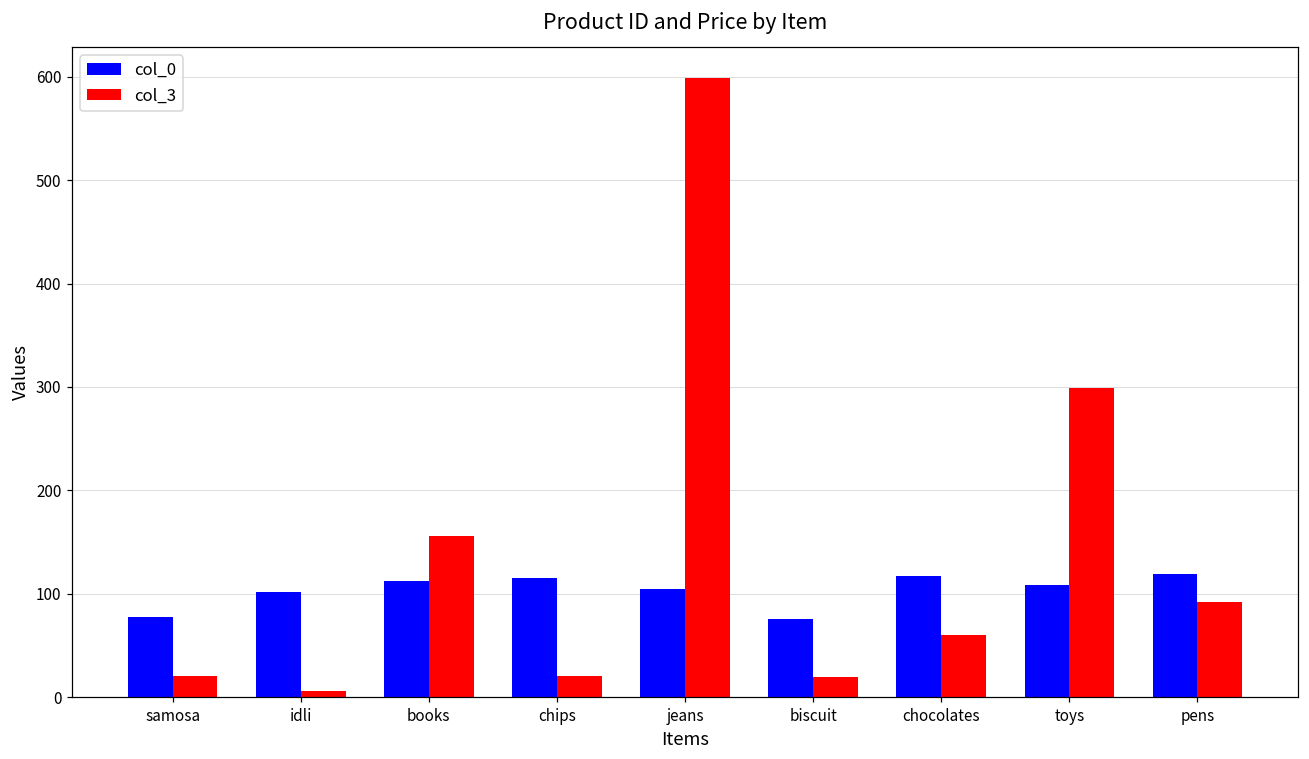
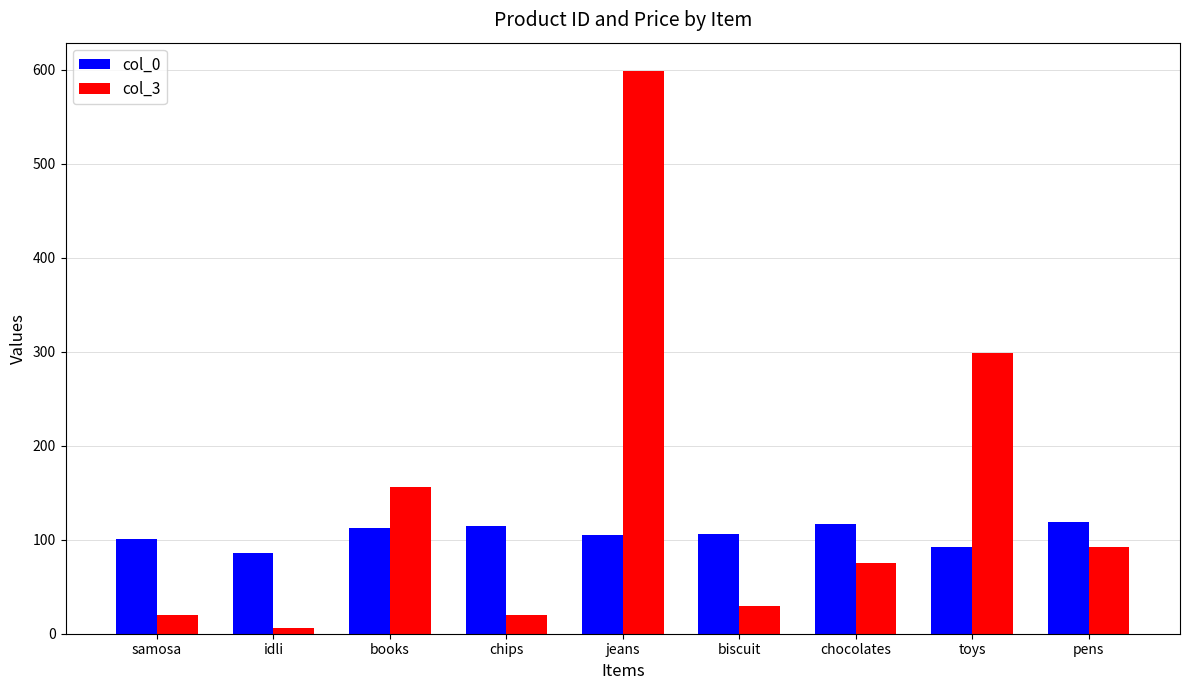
  {
    "col_0": {
-     "samosa": 80,
-     "idli": 100,
+     "samosa": 100,
+     "idli": 90,
      "books": 110,
      "chips": 120,
      "jeans": 110,
-     "biscuit": 80,
+     "biscuit": 110,
      "chocolates": 120,
-     "toys": 110,
+     "toys": 90,
      "pens": 120
    },
    "col_3": {
      "samosa": 20,
      "idli": 10,
      "books": 160,
      "chips": 20,
      "jeans": 600,
-     "biscuit": 20,
-     "chocolates": 60,
+     "biscuit": 30,
+     "chocolates": 80,
      "toys": 300,
      "pens": 90
    }
  }
